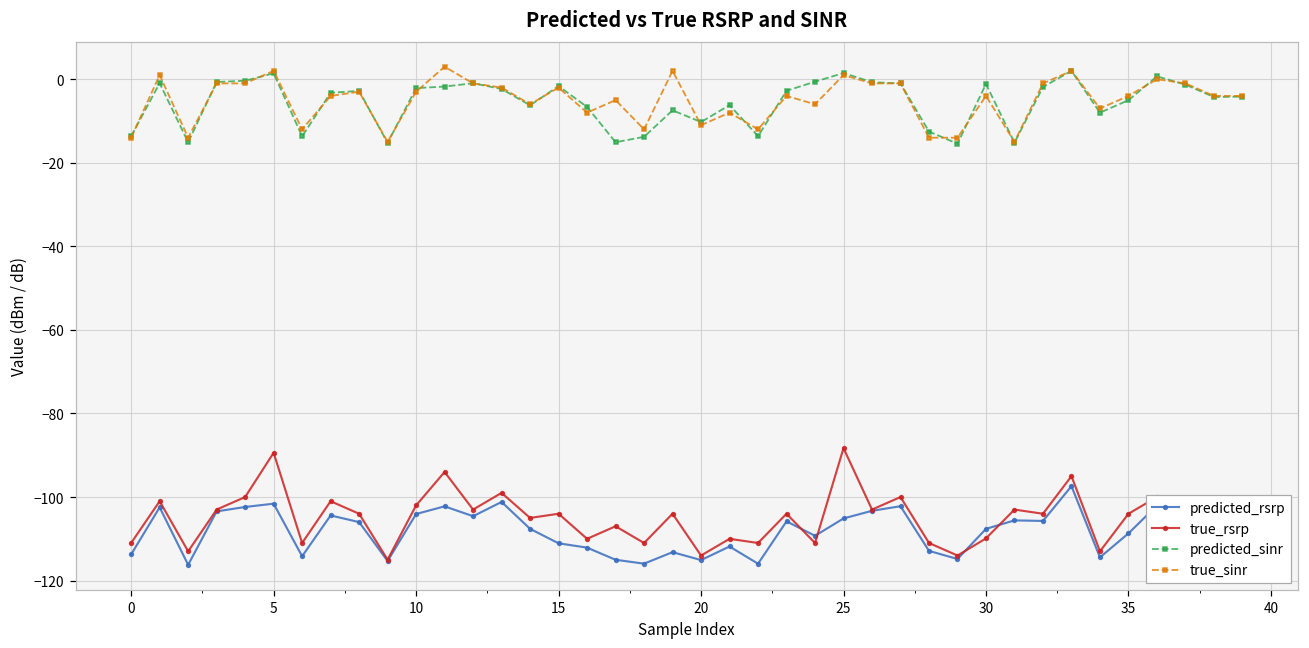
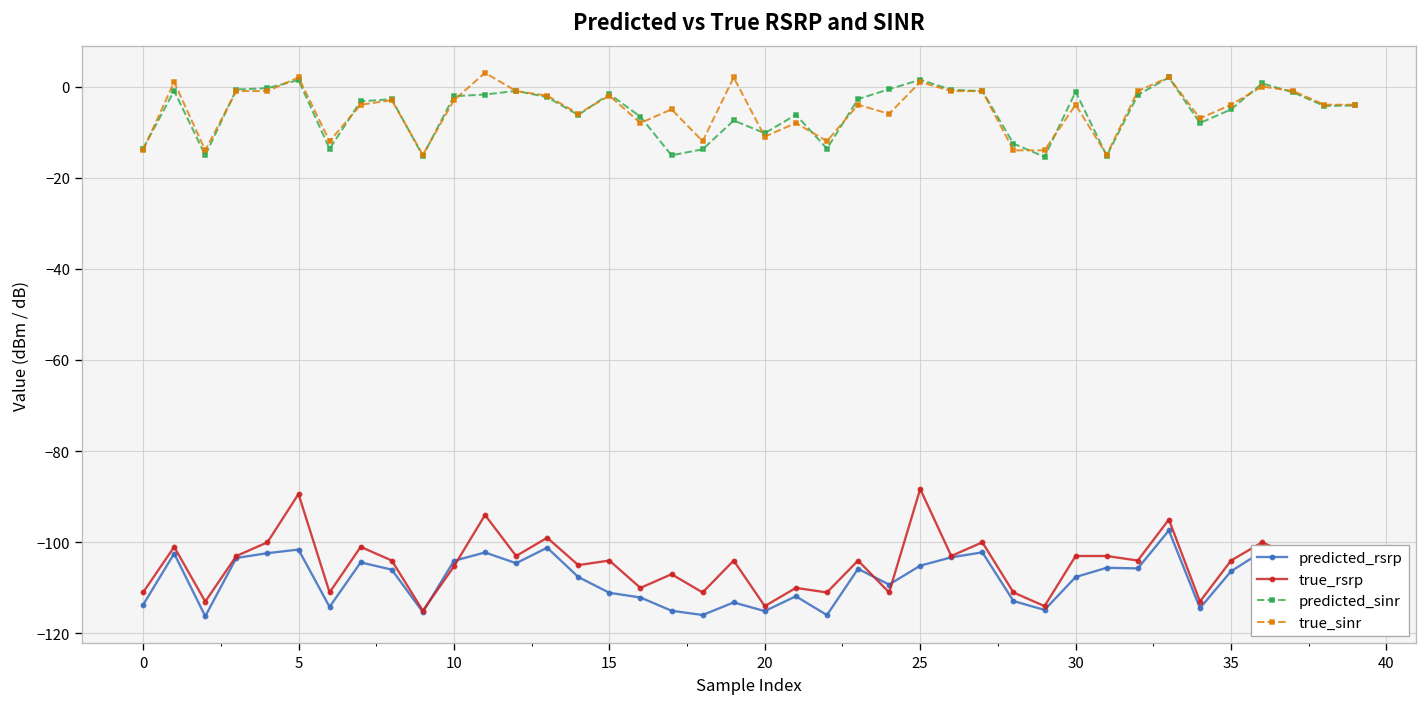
  {
    "predicted_rsrp": {
      "0": -114,
      "5": -102,
      "10": -104,
      "15": -111,
      "20": -115,
      "25": -105,
      "30": -108,
-     "35": -109
+     "35": -106
    },
    "true_rsrp": {
      "0": -111,
      "5": -89,
-     "10": -102,
+     "10": -105,
      "15": -104,
      "20": -114,
      "25": -88,
-     "30": -110,
+     "30": -103,
      "35": -104
    },
    "predicted_sinr": {
      "10": -2,
      "20": -10,
      "30": -1,
      "35": -5
    },
    "true_sinr": {
      "10": -3,
      "20": -11,
      "30": -4,
      "35": -4
    }
  }
